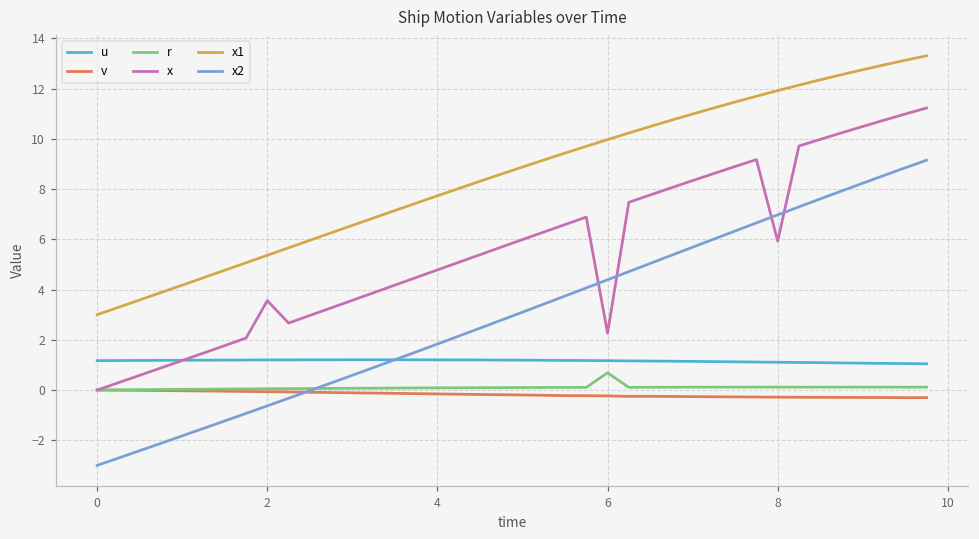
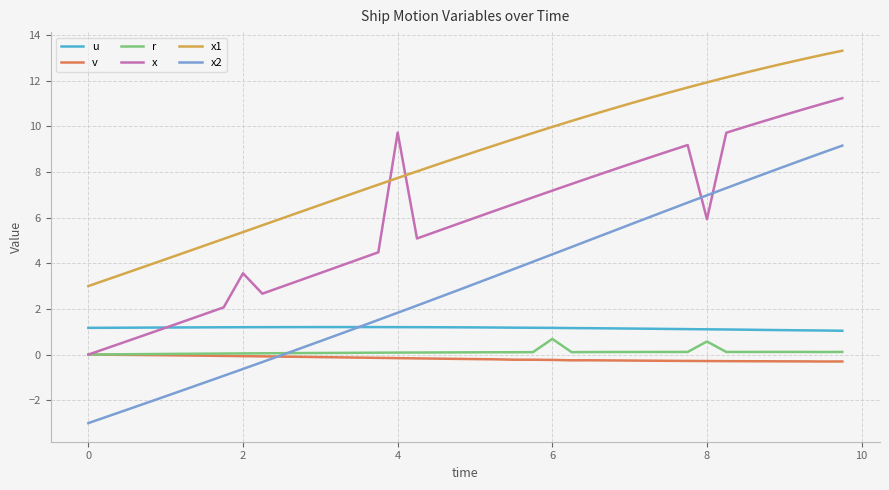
  {
    "r": {
      "2": 0.1,
      "4": 0.1,
      "6": 0.7,
-     "8": 0.1
+     "8": 0.6
    },
    "x": {
      "2": 3.6,
-     "4": 4.8,
-     "6": 2.3,
+     "4": 9.7,
+     "6": 7.2,
      "8": 5.9
    }
  }
